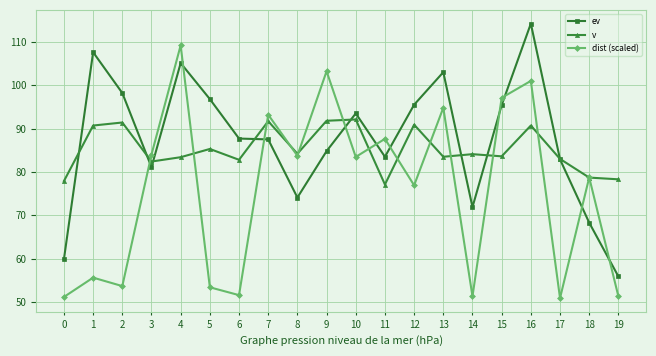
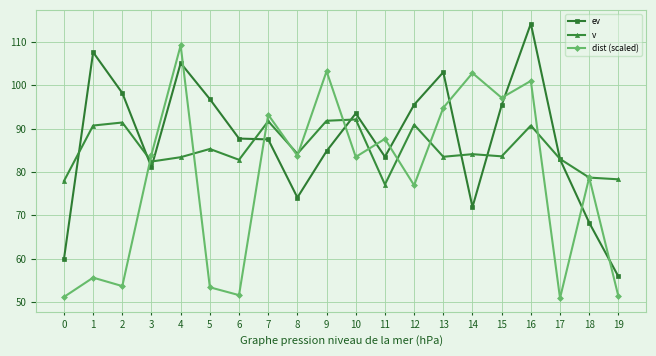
  {
    "dist (scaled)": {
      "0": 51,
      "1": 56,
      "2": 54,
      "3": 84,
      "4": 109,
      "5": 53,
      "6": 52,
      "7": 93,
      "9": 103,
      "10": 83,
      "11": 88,
      "12": 77,
      "13": 95,
-     "14": 51,
+     "14": 103,
      "15": 97,
      "16": 101,
      "17": 51,
      "19": 51
    }
  }
